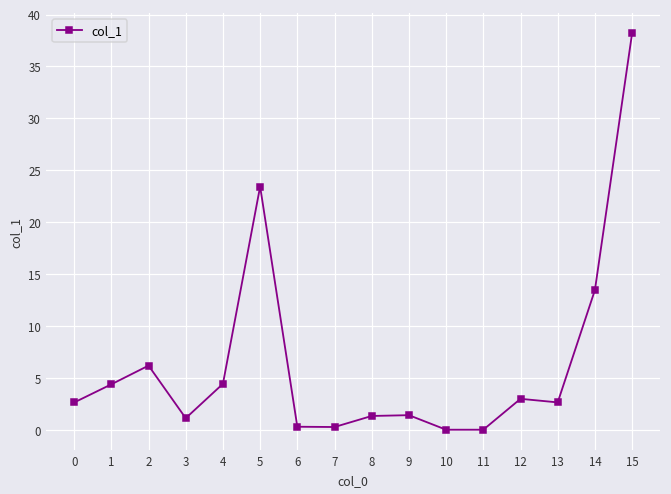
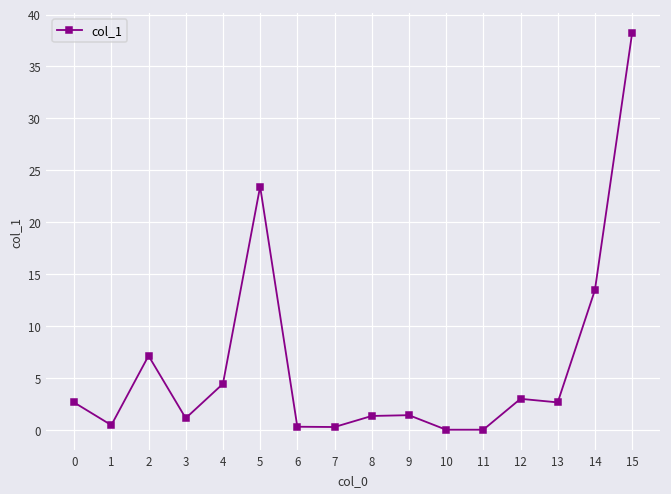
  {
    "0": 3,
-   "1": 4,
-   "2": 6,
+   "1": 0,
+   "2": 7,
    "3": 1,
    "4": 4,
    "5": 23,
    "6": 0,
    "7": 0,
    "8": 1,
    "9": 1,
    "10": 0,
    "11": 0,
    "12": 3,
    "13": 3,
    "14": 13,
    "15": 38
  }
